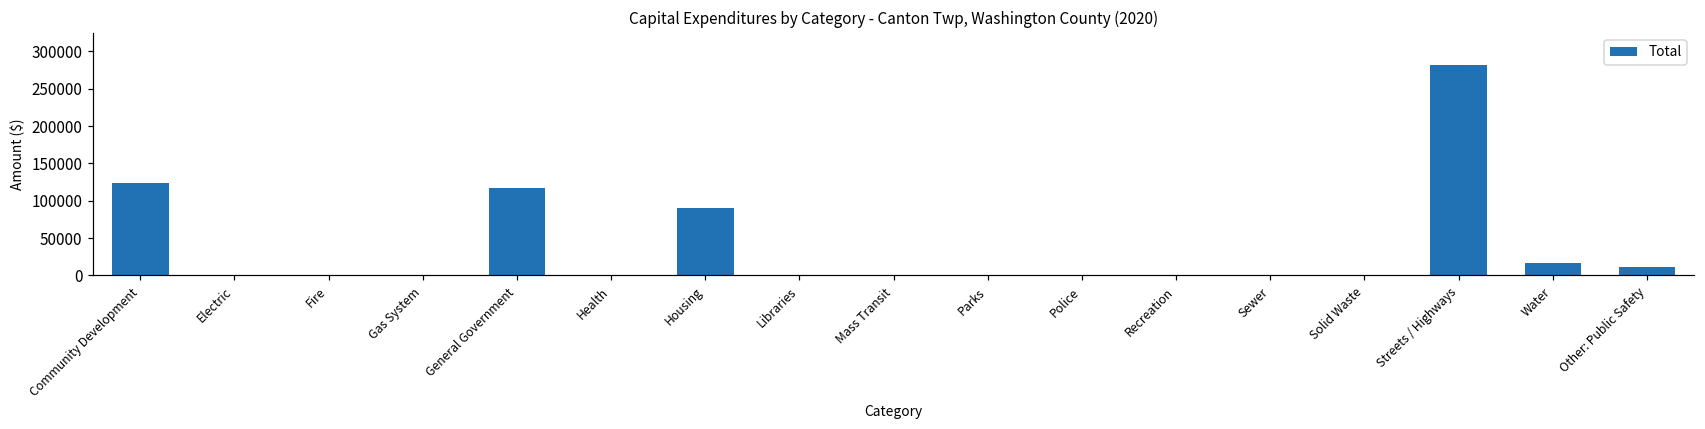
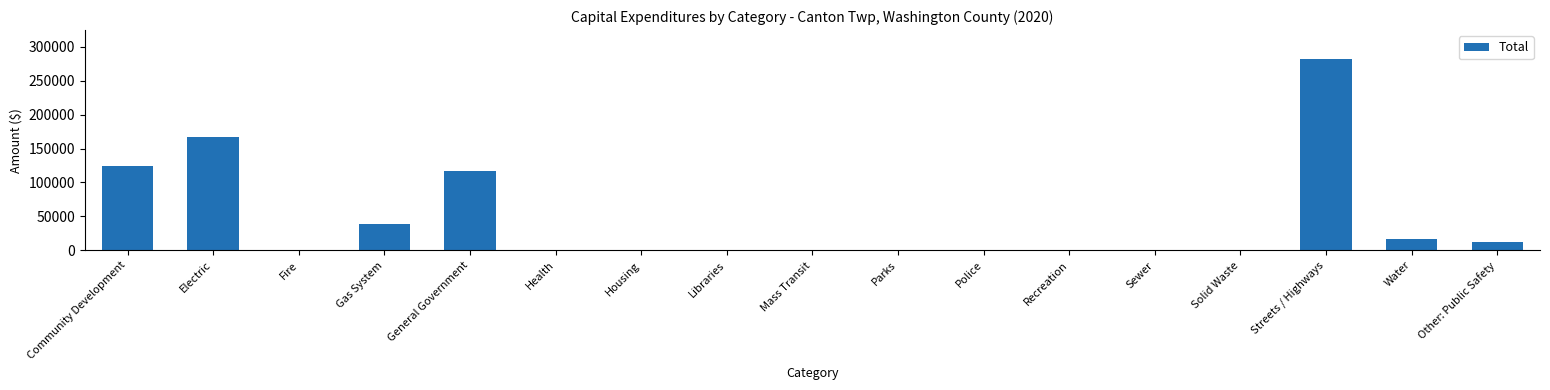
  {
    "Community Development": 120000,
-   "Electric": 0,
+   "Electric": 170000,
    "Fire": 0,
-   "Gas System": 0,
+   "Gas System": 40000,
    "General Government": 120000,
    "Health": 0,
-   "Housing": 90000,
+   "Housing": 0,
    "Libraries": 0,
    "Mass Transit": 0,
    "Parks": 0,
    "Police": 0,
    "Recreation": 0,
    "Sewer": 0,
    "Solid Waste": 0,
    "Streets / Highways": 280000,
    "Water": 20000,
    "Other: Public Safety": 10000
  }
